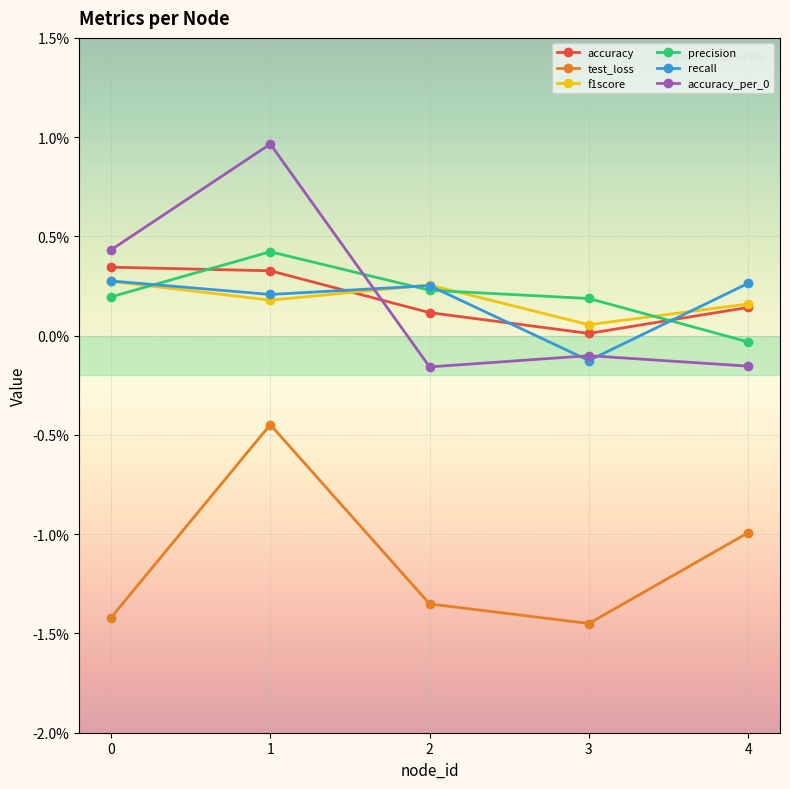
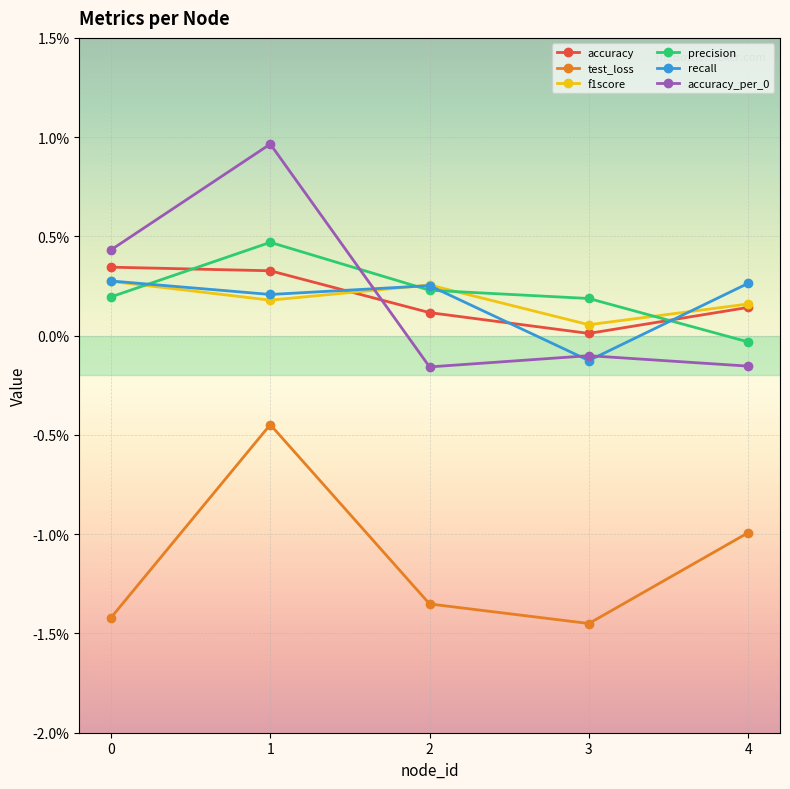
  {
    "f1score": {
      "1": "0.18%",
      "3": "0.06%",
      "4": "0.16%"
    },
    "precision": {
      "0": "0.20%",
-     "1": "0.42%",
+     "1": "0.47%",
      "2": "0.23%",
      "3": "0.19%",
      "4": "-0.03%"
    },
    "recall": {
      "1": "0.21%",
      "3": "-0.13%",
      "4": "0.26%"
    },
    "accuracy_per_0": {
      "0": "0.43%",
      "1": "0.97%",
      "2": "-0.16%",
      "3": "-0.10%",
      "4": "-0.15%"
    }
  }
